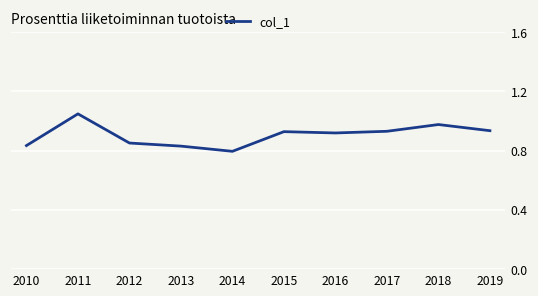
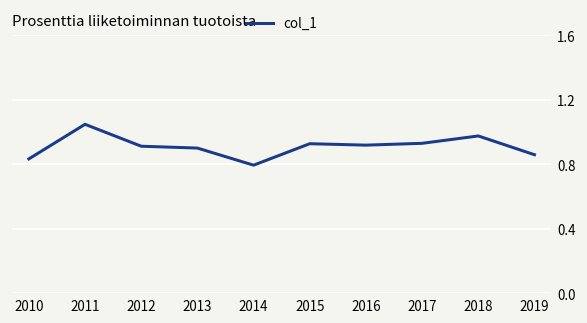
  {
    "2010": 0.83,
    "2011": 1.05,
-   "2012": 0.85,
-   "2013": 0.83,
+   "2012": 0.91,
+   "2013": 0.90,
    "2014": 0.79,
    "2015": 0.93,
    "2016": 0.92,
    "2017": 0.93,
    "2018": 0.98,
-   "2019": 0.93
+   "2019": 0.86
  }
